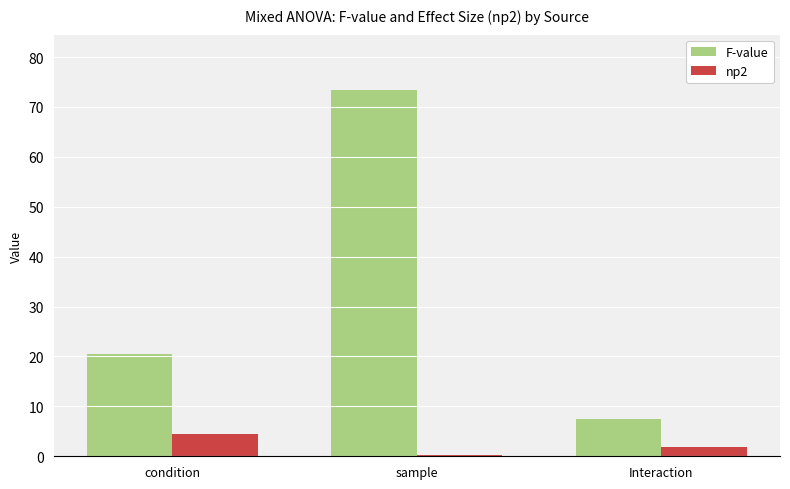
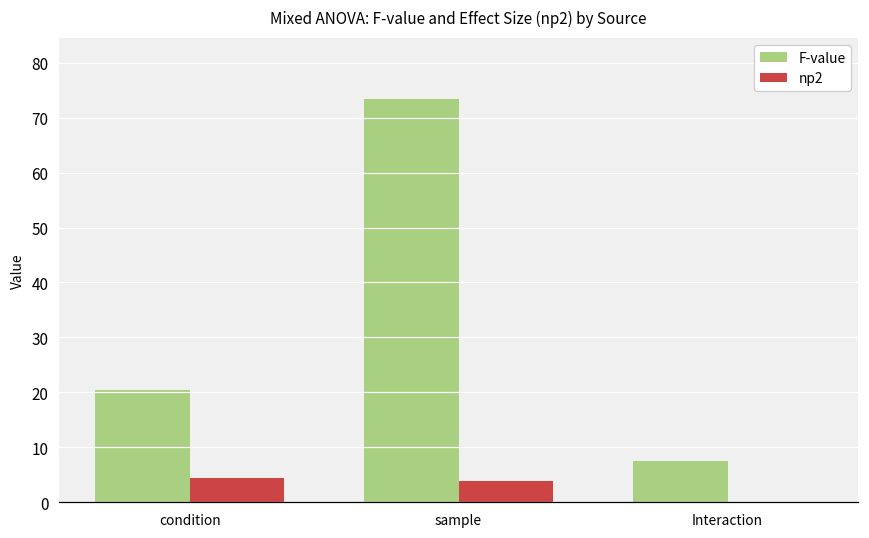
  {
    "F-value": {
      "condition": 20,
      "sample": 73,
      "Interaction": 7
    },
    "np2": {
      "condition": 4,
-     "sample": 0,
-     "Interaction": 2
+     "sample": 4,
+     "Interaction": 0
    }
  }
